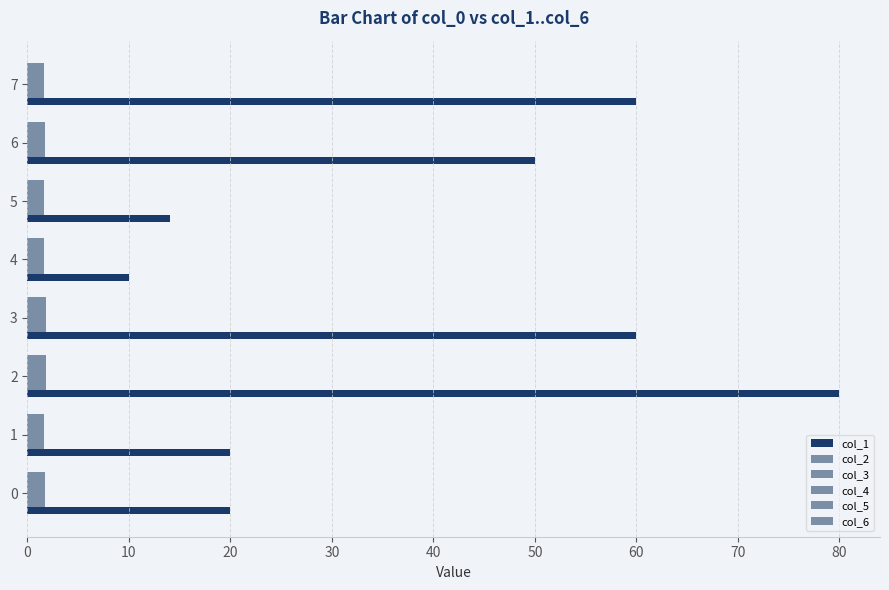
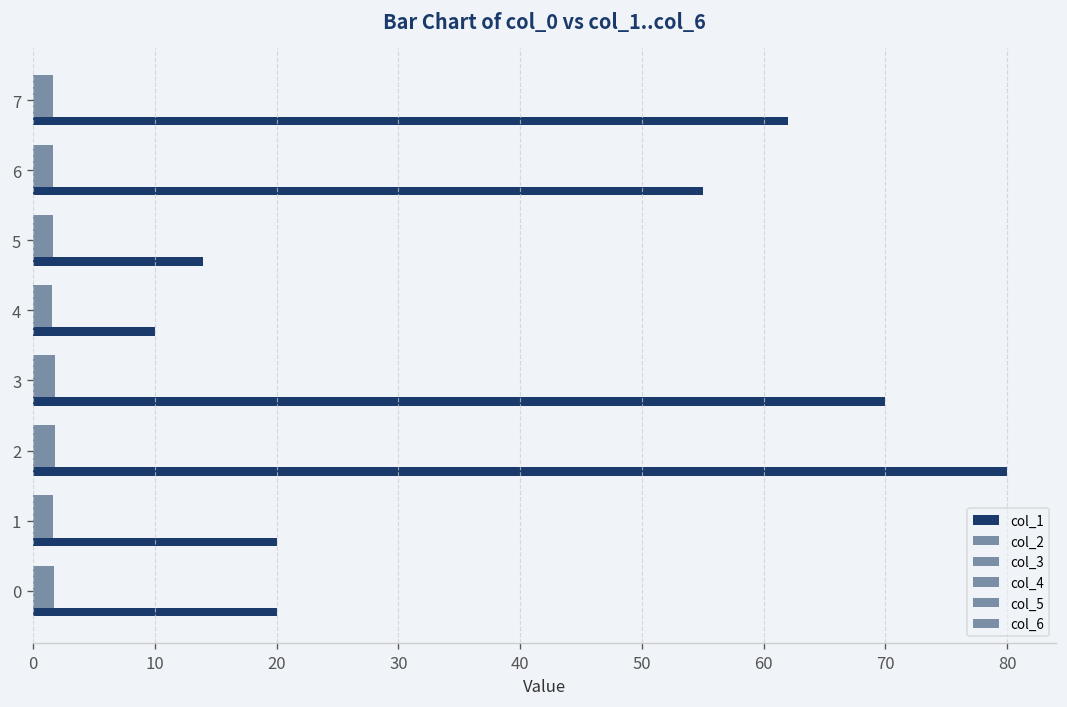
  {
    "col_1": {
-     "7": 60,
-     "6": 50,
+     "7": 62,
+     "6": 55,
      "5": 14,
      "4": 10,
-     "3": 60,
+     "3": 70,
      "2": 80,
      "1": 20,
      "0": 20
    }
  }
